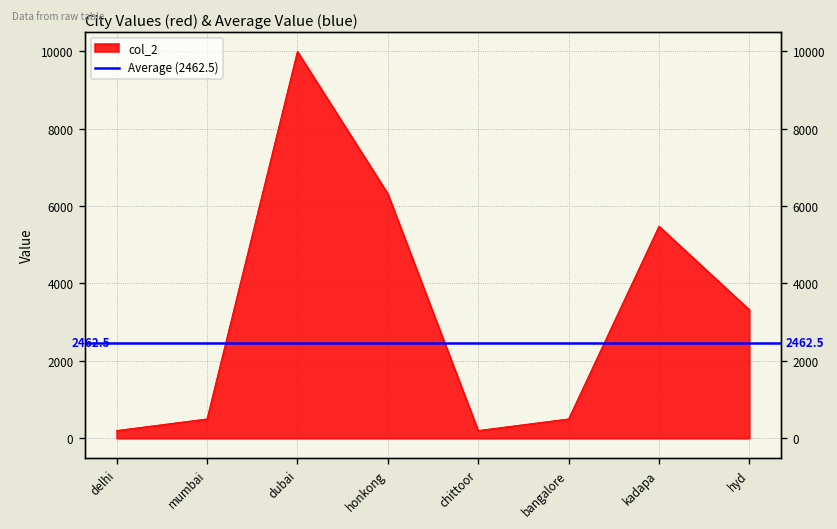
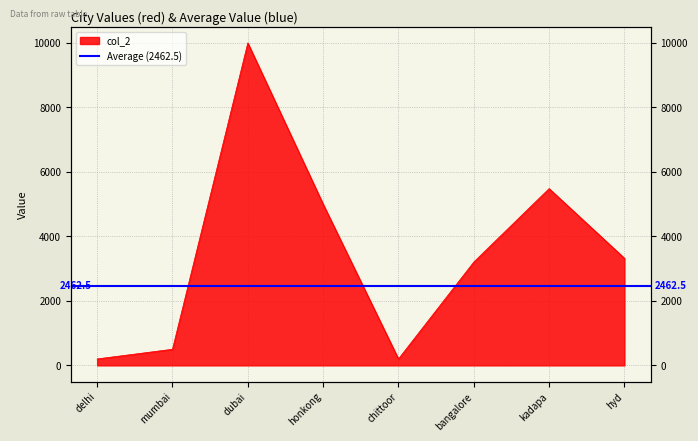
  {
    "delhi": 200,
    "mumbai": 500,
    "dubai": 10000,
-   "honkong": 6300,
+   "honkong": 5000,
    "chittoor": 200,
-   "bangalore": 500,
+   "bangalore": 3200,
    "kadapa": 5500,
    "hyd": 3300
  }
